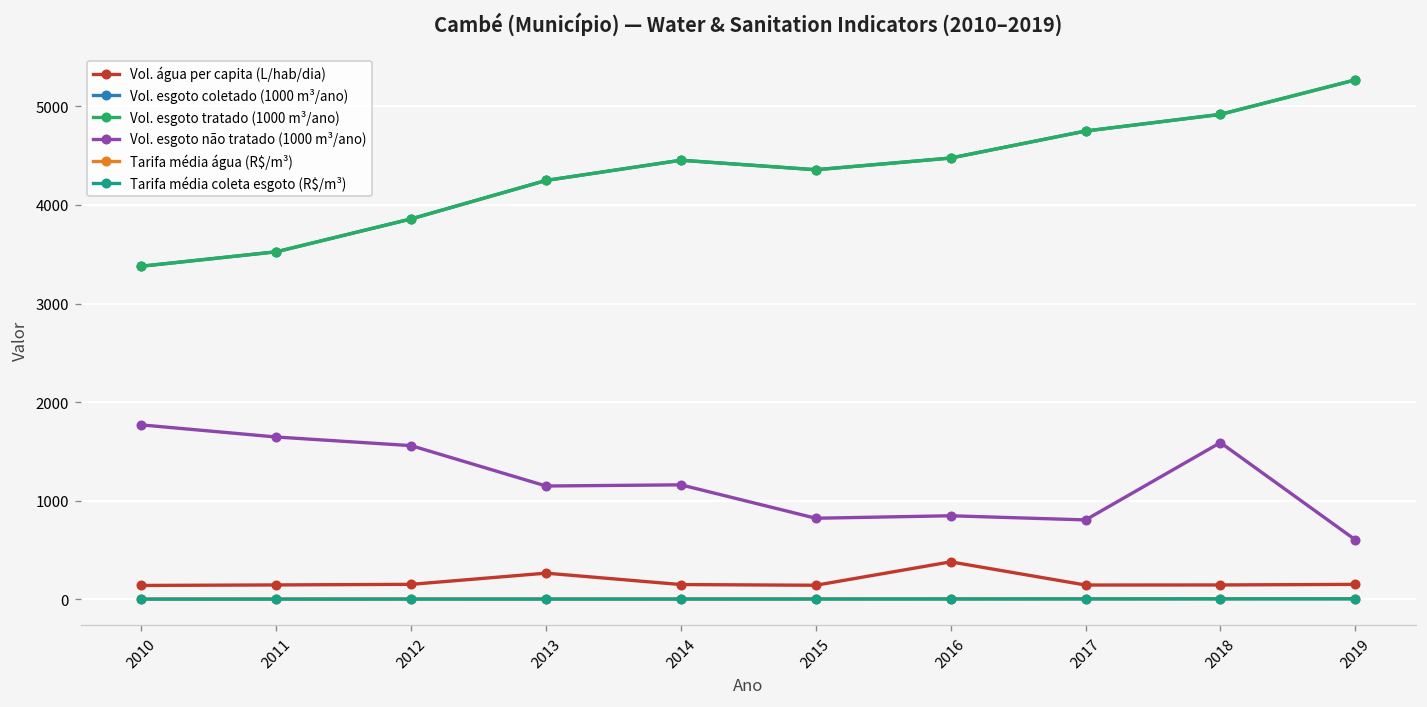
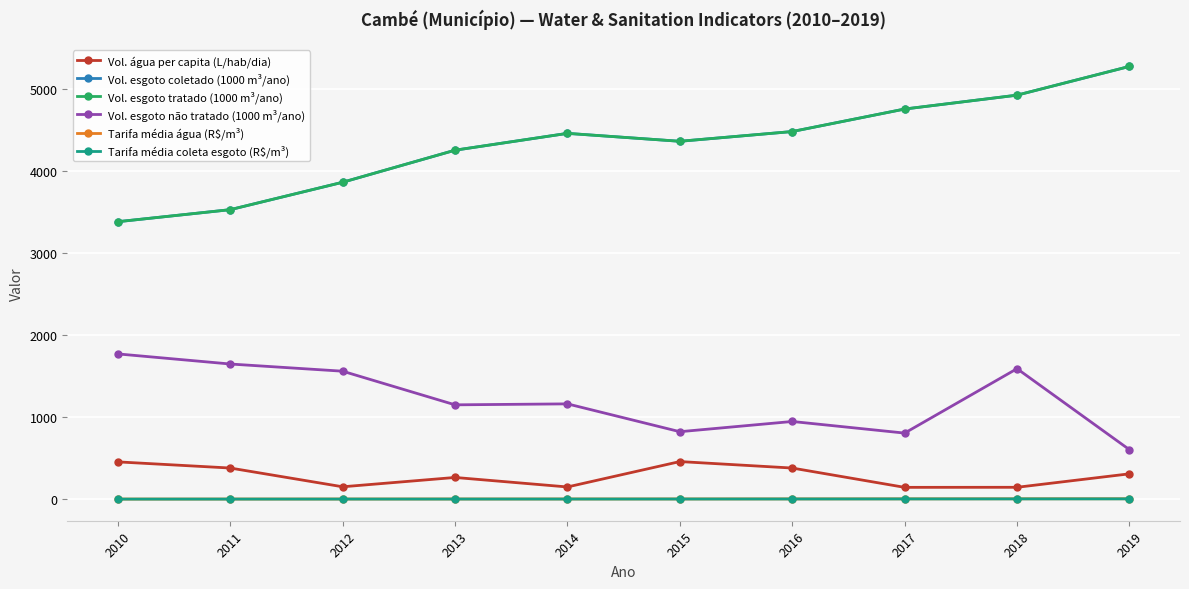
  {
    "Vol. água per capita (L/hab/dia)": {
-     "2010": 100,
-     "2011": 100,
+     "2010": 500,
+     "2011": 400,
      "2012": 200,
      "2013": 300,
      "2014": 100,
-     "2015": 100,
+     "2015": 500,
      "2016": 400,
      "2017": 100,
      "2018": 100,
-     "2019": 200
+     "2019": 300
    },
    "Vol. esgoto não tratado (1000 m³/ano)": {
      "2010": 1800,
      "2011": 1600,
      "2012": 1600,
      "2013": 1100,
      "2014": 1200,
      "2015": 800,
-     "2016": 800,
+     "2016": 900,
      "2017": 800,
      "2018": 1600,
      "2019": 600
    }
  }
